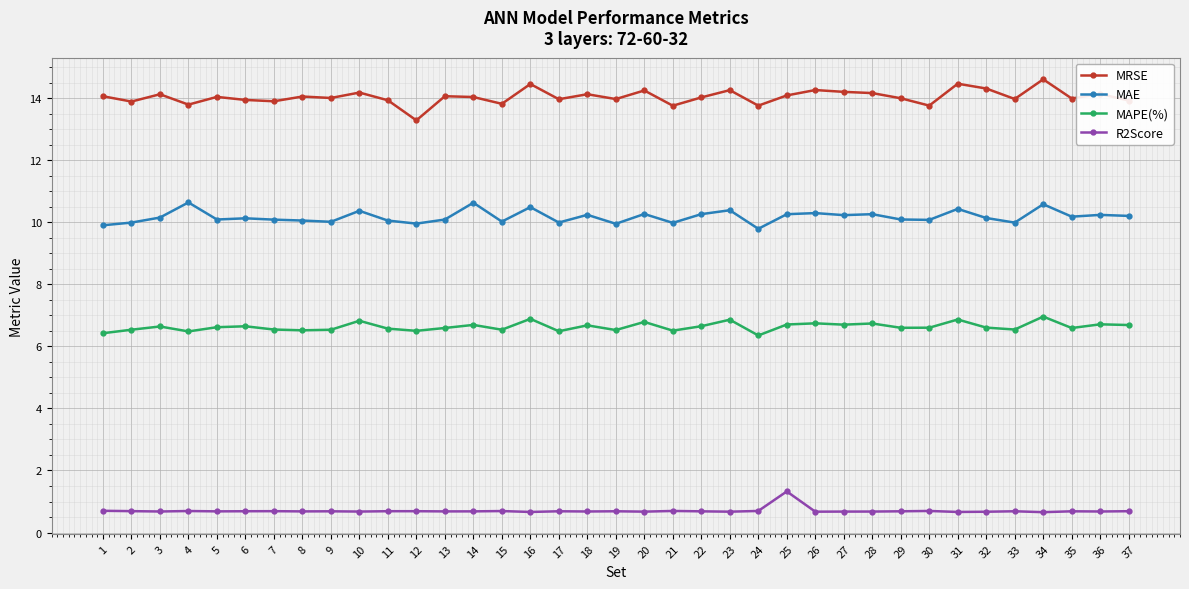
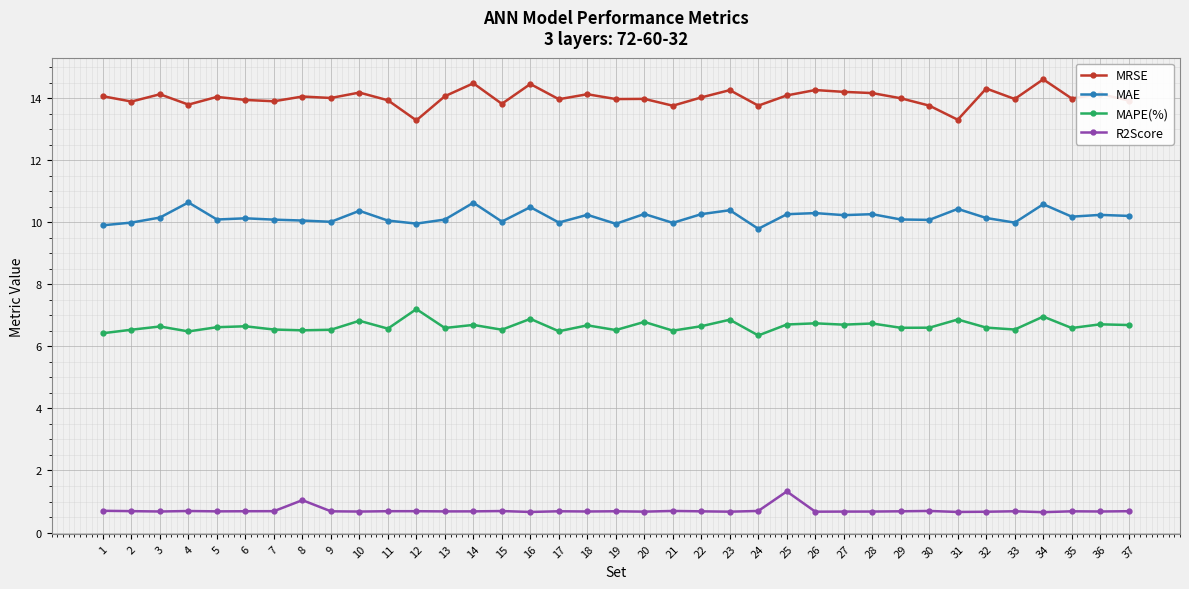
  {
    "MRSE": {
      "1": 14.1,
      "2": 13.9,
      "3": 14.1,
      "4": 13.8,
      "5": 14.0,
      "6": 13.9,
      "7": 13.9,
      "8": 14.1,
      "9": 14.0,
      "10": 14.2,
      "11": 13.9,
      "12": 13.3,
      "13": 14.1,
-     "14": 14.0,
+     "14": 14.5,
      "15": 13.8,
      "16": 14.5,
      "17": 14.0,
      "18": 14.1,
      "19": 14.0,
-     "20": 14.2,
+     "20": 14.0,
      "21": 13.8,
      "22": 14.0,
      "23": 14.3,
      "24": 13.8,
      "25": 14.1,
      "26": 14.3,
      "27": 14.2,
      "28": 14.2,
      "29": 14.0,
      "30": 13.8,
-     "31": 14.5,
+     "31": 13.3,
      "32": 14.3,
      "33": 14.0,
      "34": 14.6,
      "35": 14.0
    },
    "MAE": {
      "1": 9.9,
      "2": 10.0,
      "3": 10.2,
      "4": 10.6,
      "5": 10.1,
      "6": 10.1,
      "7": 10.1,
      "8": 10.1,
      "9": 10.0,
      "10": 10.4,
      "11": 10.1,
      "12": 10.0,
      "13": 10.1,
      "14": 10.6,
      "15": 10.0,
      "16": 10.5,
      "17": 10.0,
      "18": 10.2,
      "19": 9.9,
      "20": 10.3,
      "21": 10.0,
      "22": 10.3,
      "23": 10.4,
      "24": 9.8,
      "25": 10.3,
      "26": 10.3,
      "27": 10.2,
      "28": 10.3,
      "29": 10.1,
      "30": 10.1,
      "31": 10.4,
      "32": 10.1,
      "33": 10.0,
      "34": 10.6,
      "35": 10.2,
      "36": 10.2,
      "37": 10.2
    },
    "MAPE(%)": {
      "1": 6.4,
      "2": 6.5,
      "3": 6.6,
      "4": 6.5,
      "5": 6.6,
      "6": 6.6,
      "7": 6.5,
      "8": 6.5,
      "9": 6.5,
      "10": 6.8,
      "11": 6.6,
-     "12": 6.5,
+     "12": 7.2,
      "13": 6.6,
      "14": 6.7,
      "15": 6.5,
      "16": 6.9,
      "17": 6.5,
      "18": 6.7,
      "19": 6.5,
      "20": 6.8,
      "21": 6.5,
      "22": 6.6,
      "23": 6.9,
      "24": 6.4,
      "25": 6.7,
      "26": 6.7,
      "27": 6.7,
      "28": 6.7,
      "29": 6.6,
      "30": 6.6,
      "31": 6.9,
      "32": 6.6,
      "33": 6.5,
      "34": 7.0,
      "35": 6.6,
      "36": 6.7,
      "37": 6.7
    },
    "R2Score": {
      "1": 0.7,
      "2": 0.7,
      "3": 0.7,
      "4": 0.7,
      "5": 0.7,
      "6": 0.7,
      "7": 0.7,
-     "8": 0.7,
+     "8": 1.0,
      "9": 0.7,
      "10": 0.7,
      "11": 0.7,
      "12": 0.7,
      "13": 0.7,
      "14": 0.7,
      "15": 0.7,
      "16": 0.7,
      "17": 0.7,
      "18": 0.7,
      "19": 0.7,
      "20": 0.7,
      "21": 0.7,
      "22": 0.7,
      "23": 0.7,
      "24": 0.7,
      "25": 1.3,
      "26": 0.7,
      "27": 0.7,
      "28": 0.7,
      "29": 0.7,
      "30": 0.7,
      "31": 0.7,
      "32": 0.7,
      "33": 0.7,
      "34": 0.7,
      "35": 0.7,
      "36": 0.7,
      "37": 0.7
    }
  }
